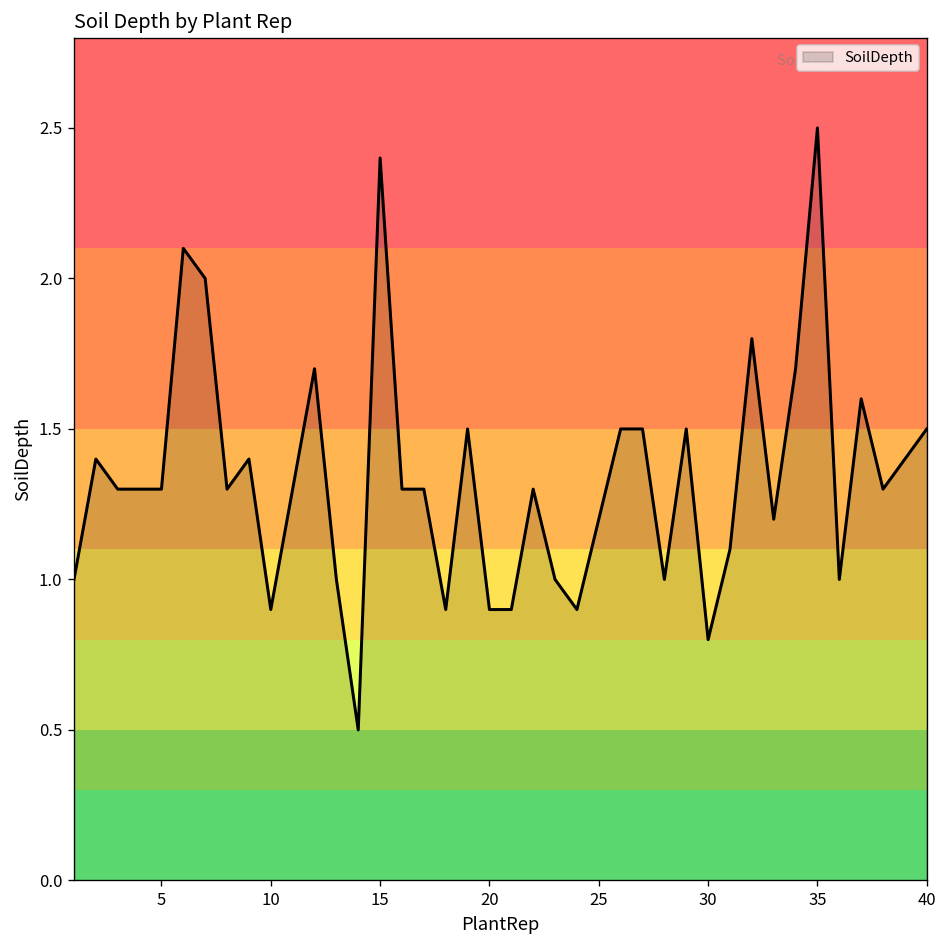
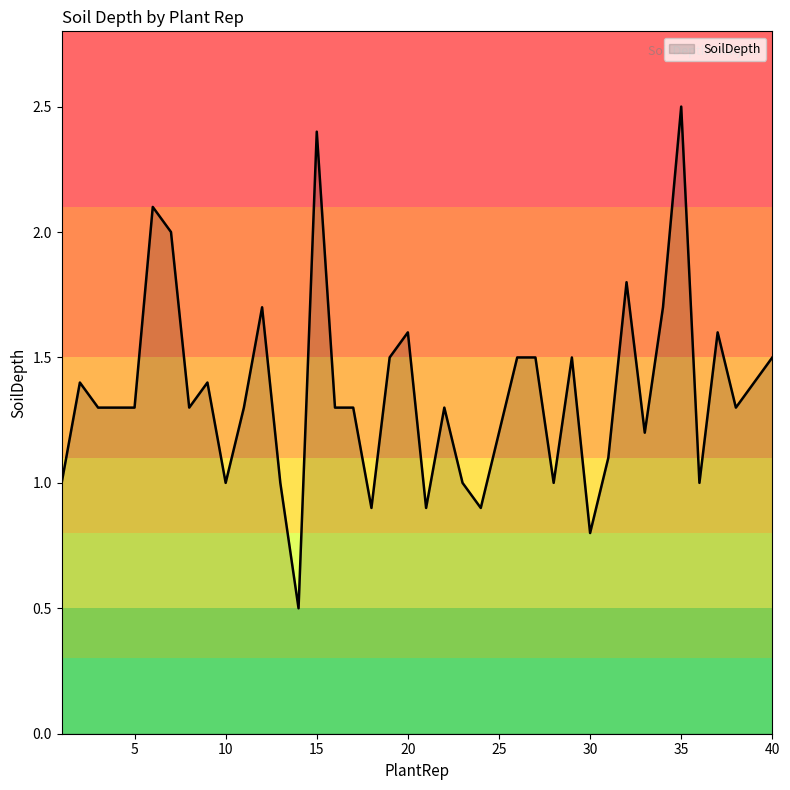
  {
    "5": 1.3,
-   "10": 0.9,
+   "10": 1.0,
    "15": 2.4,
-   "20": 0.9,
+   "20": 1.6,
    "25": 1.2,
    "30": 0.8,
    "35": 2.5,
    "40": 1.5
  }
